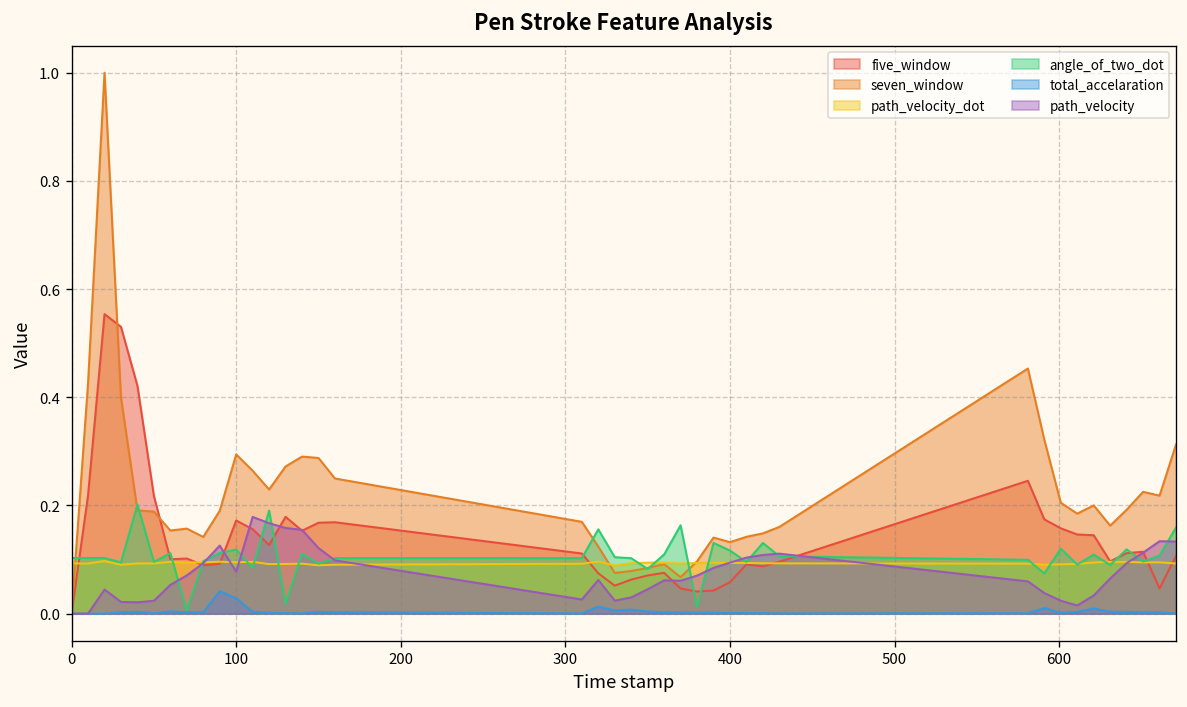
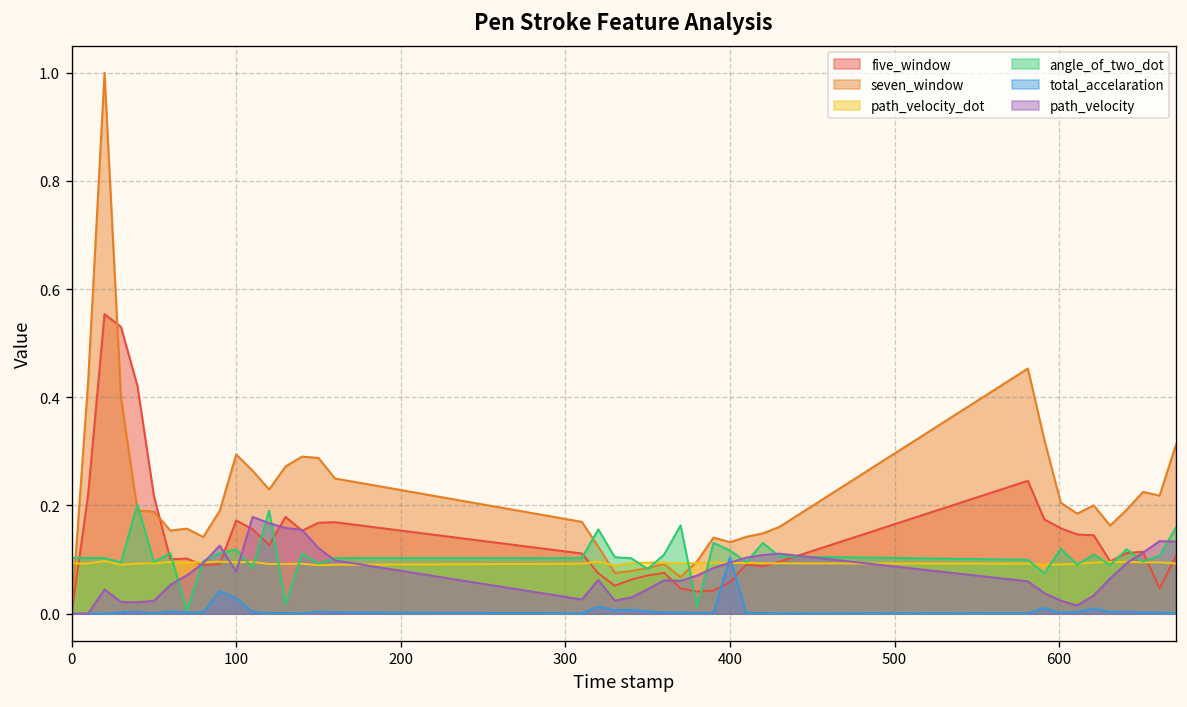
  {
    "angle_of_two_dot": {
      "0": 0.10,
      "100": 0.12,
      "400": 0.12
    },
    "total_accelaration": {
      "100": 0.03,
-     "400": 0.00
+     "400": 0.10
    },
    "path_velocity": {
      "100": 0.08
    }
  }
